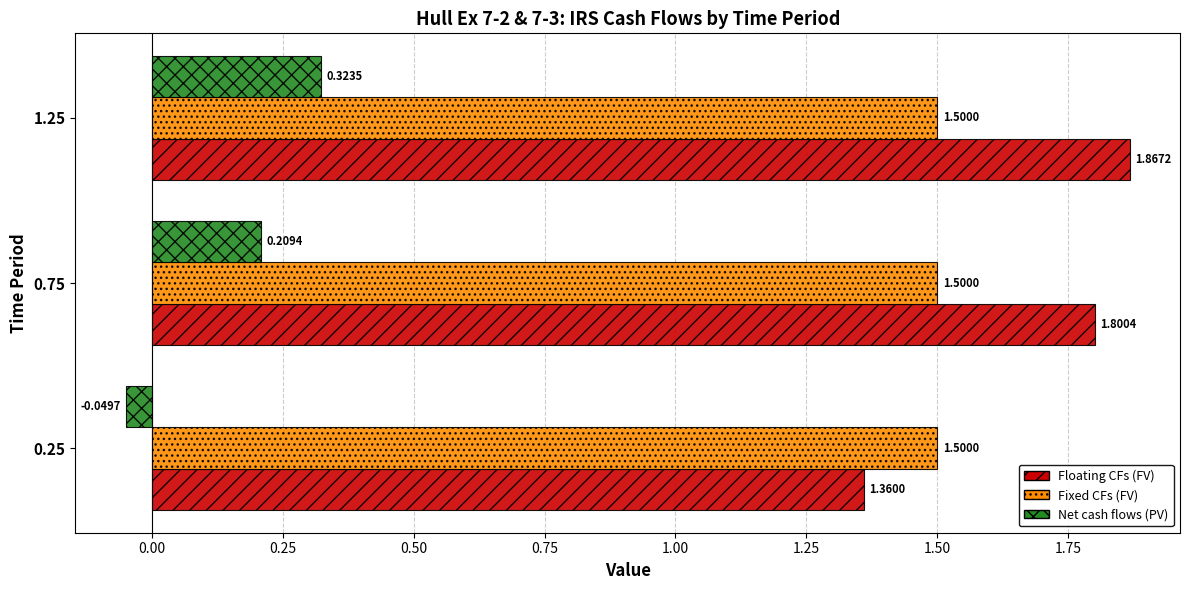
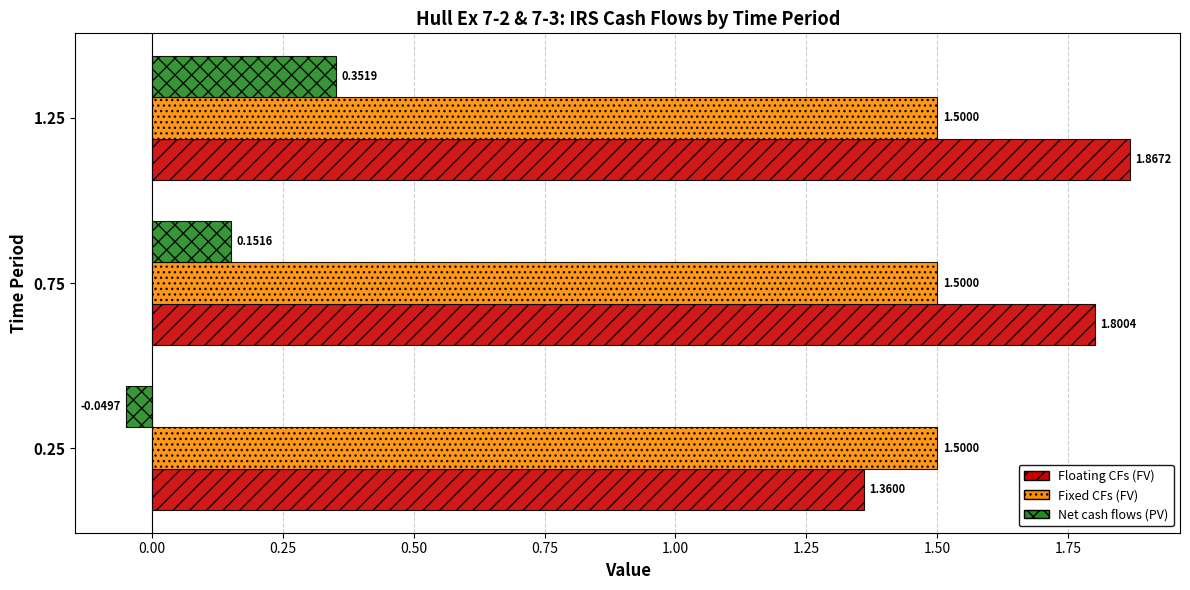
  {
    "Floating CFs (FV)": {
      "1.25": 1.8672,
      "0.75": 1.8004,
      "0.25": 1.3600
    },
    "Fixed CFs (FV)": {
      "1.25": 1.5000,
      "0.75": 1.5000,
      "0.25": 1.5000
    },
    "Net cash flows (PV)": {
-     "1.25": 0.3235,
-     "0.75": 0.2094,
+     "1.25": 0.3519,
+     "0.75": 0.1516,
      "0.25": -0.0497
    }
  }
